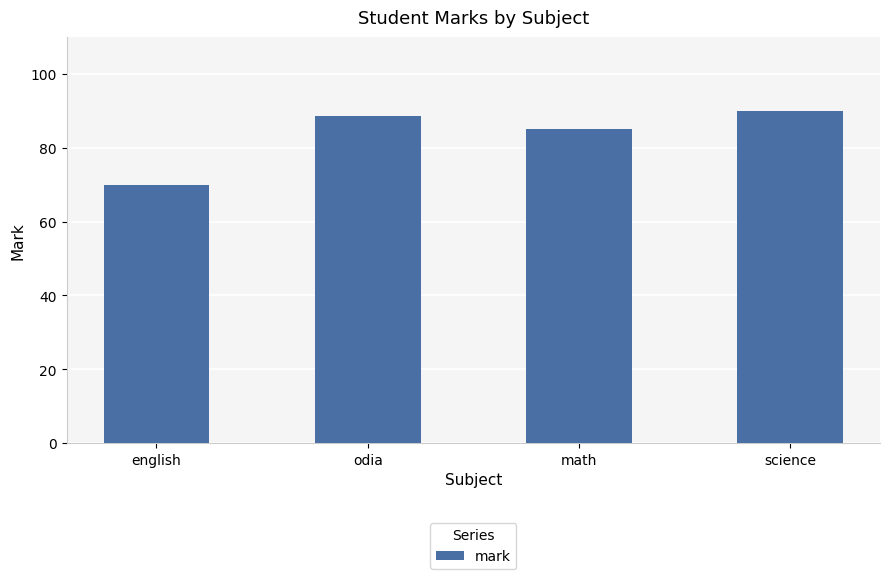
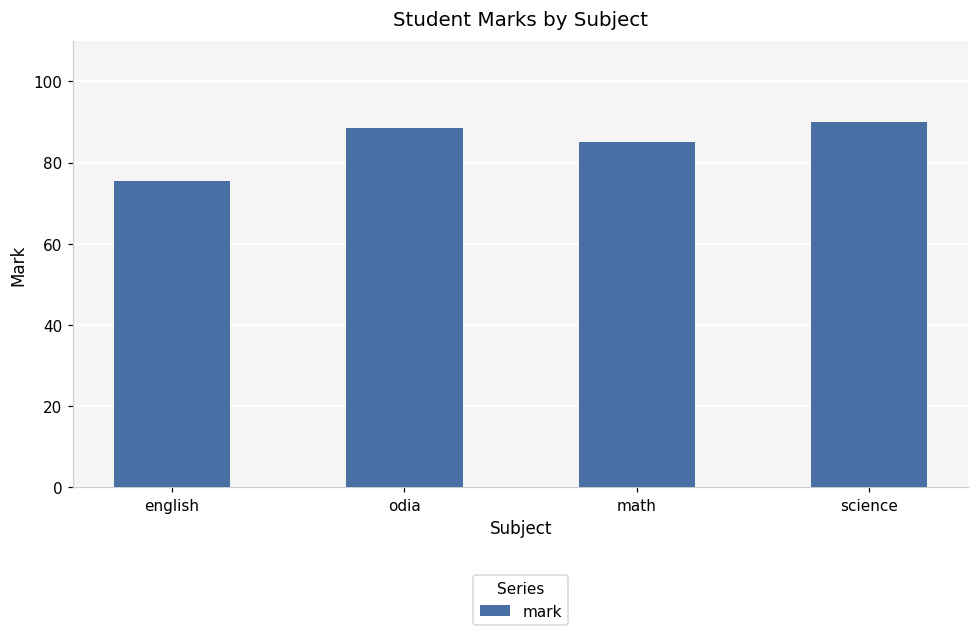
  {
-   "english": 70,
+   "english": 75,
    "odia": 89,
    "math": 85,
    "science": 90
  }
